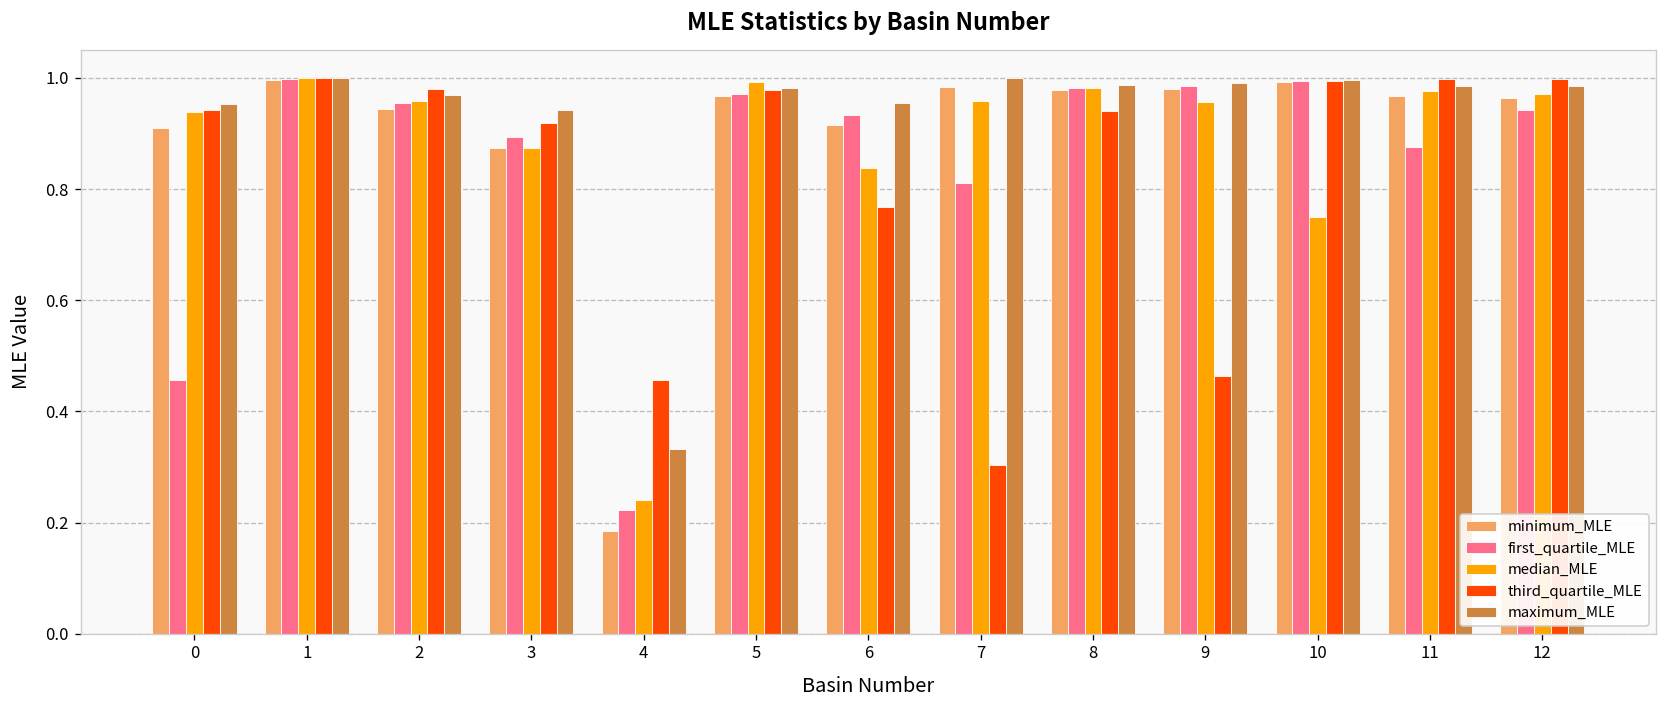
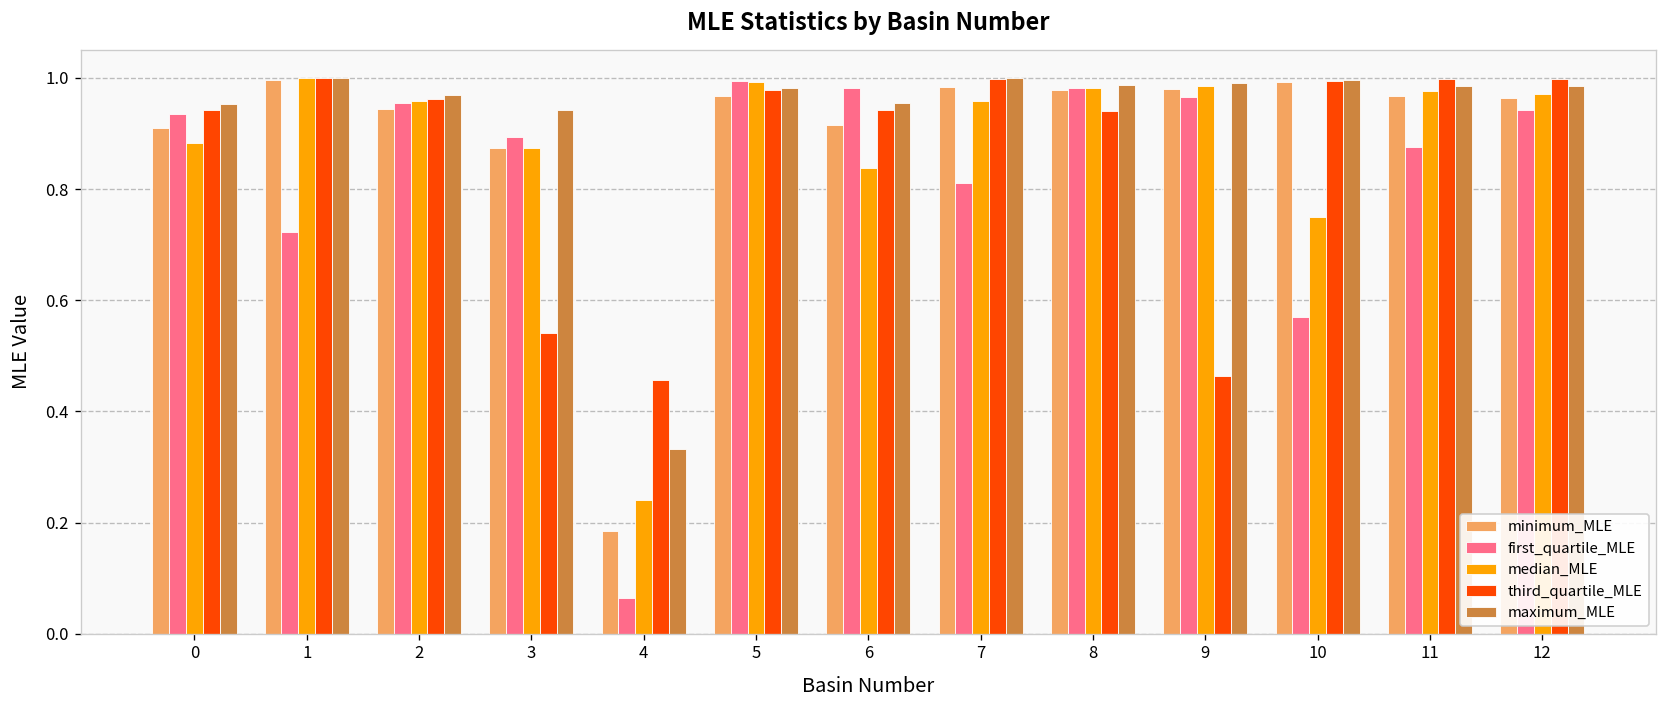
  {
    "first_quartile_MLE": {
-     "0": 0.46,
-     "1": 1.00,
+     "0": 0.93,
+     "1": 0.72,
      "2": 0.95,
      "3": 0.89,
-     "4": 0.22,
-     "5": 0.97,
-     "6": 0.93,
+     "4": 0.06,
+     "5": 1.00,
+     "6": 0.98,
      "7": 0.81,
      "8": 0.98,
-     "9": 0.98,
-     "10": 0.99,
+     "9": 0.97,
+     "10": 0.57,
      "11": 0.88,
      "12": 0.94
    },
    "median_MLE": {
-     "0": 0.94,
+     "0": 0.88,
      "1": 1.00,
      "2": 0.96,
      "3": 0.87,
      "4": 0.24,
      "5": 0.99,
      "6": 0.84,
      "7": 0.96,
      "8": 0.98,
-     "9": 0.96,
+     "9": 0.99,
      "10": 0.75,
      "11": 0.98,
      "12": 0.97
    },
    "third_quartile_MLE": {
      "0": 0.94,
      "1": 1.00,
-     "2": 0.98,
-     "3": 0.92,
+     "2": 0.96,
+     "3": 0.54,
      "4": 0.46,
      "5": 0.98,
-     "6": 0.77,
-     "7": 0.30,
+     "6": 0.94,
+     "7": 1.00,
      "8": 0.94,
      "9": 0.46,
      "10": 0.99,
      "11": 1.00,
      "12": 1.00
    }
  }
